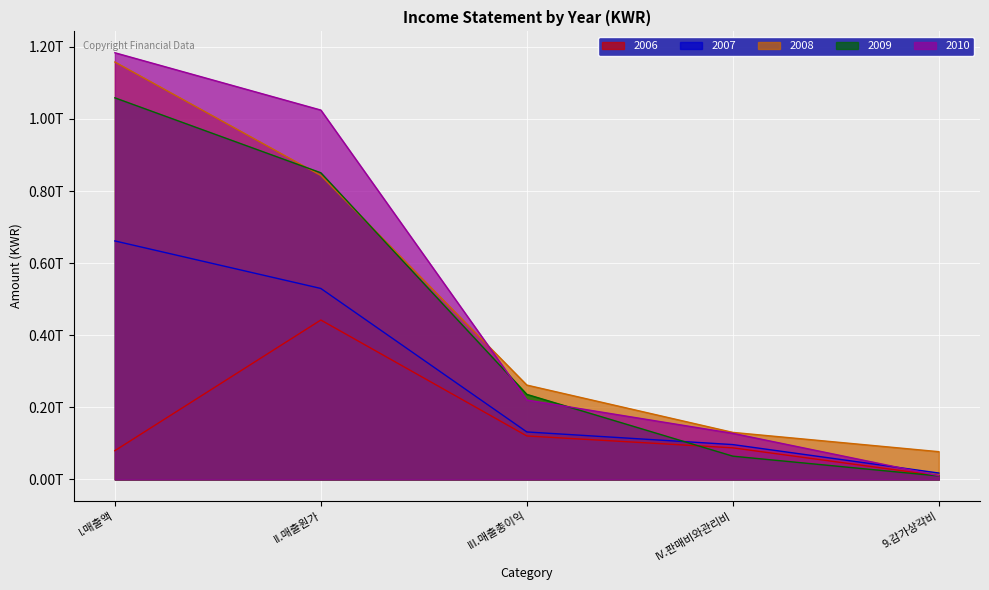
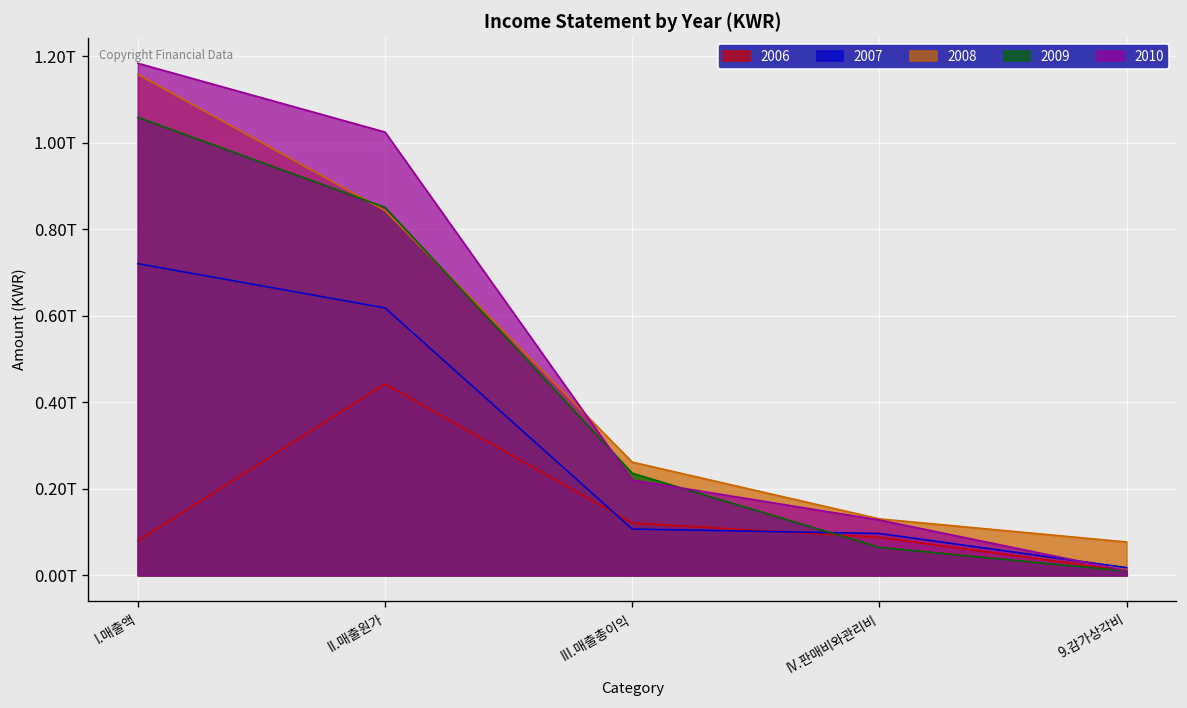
  {
    "2006": {
      "I.매출액": "0.08T",
      "II.매출원가": "0.44T",
      "III.매출총이익": "0.12T",
      "IV.판매비와관리비": "0.09T"
    },
    "2007": {
-     "I.매출액": "0.66T",
-     "II.매출원가": "0.53T",
-     "III.매출총이익": "0.13T",
+     "I.매출액": "0.72T",
+     "II.매출원가": "0.62T",
+     "III.매출총이익": "0.11T",
      "IV.판매비와관리비": "0.10T",
      "9.감가상각비": "0.02T"
    },
    "2008": {
      "I.매출액": "1.16T",
      "II.매출원가": "0.84T",
      "III.매출총이익": "0.26T",
      "9.감가상각비": "0.08T"
    },
    "2009": {
      "I.매출액": "1.06T",
      "II.매출원가": "0.85T",
      "III.매출총이익": "0.24T",
      "IV.판매비와관리비": "0.06T"
    },
    "2010": {
      "I.매출액": "1.18T",
      "II.매출원가": "1.02T",
      "III.매출총이익": "0.22T"
    }
  }
